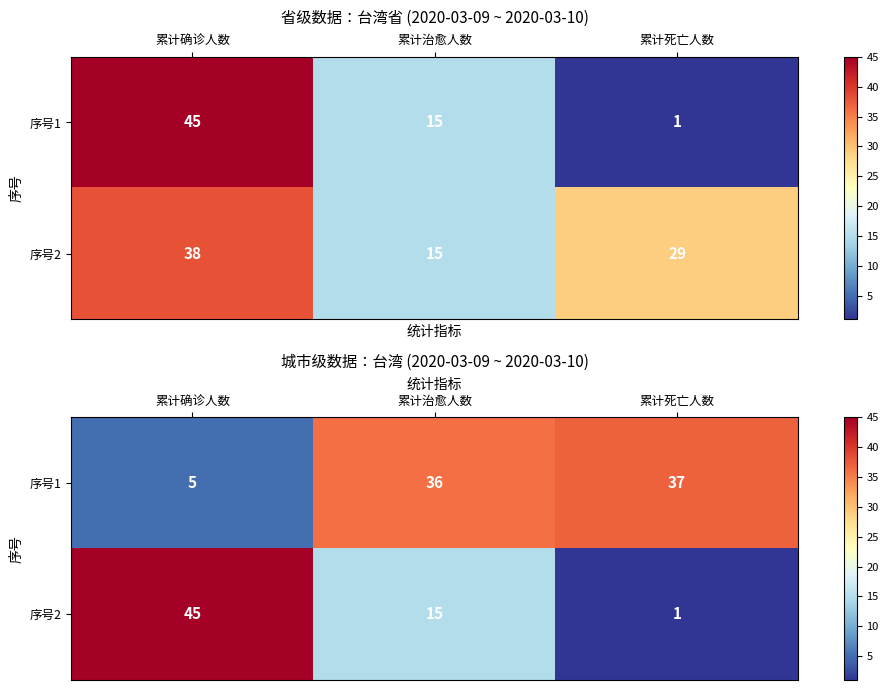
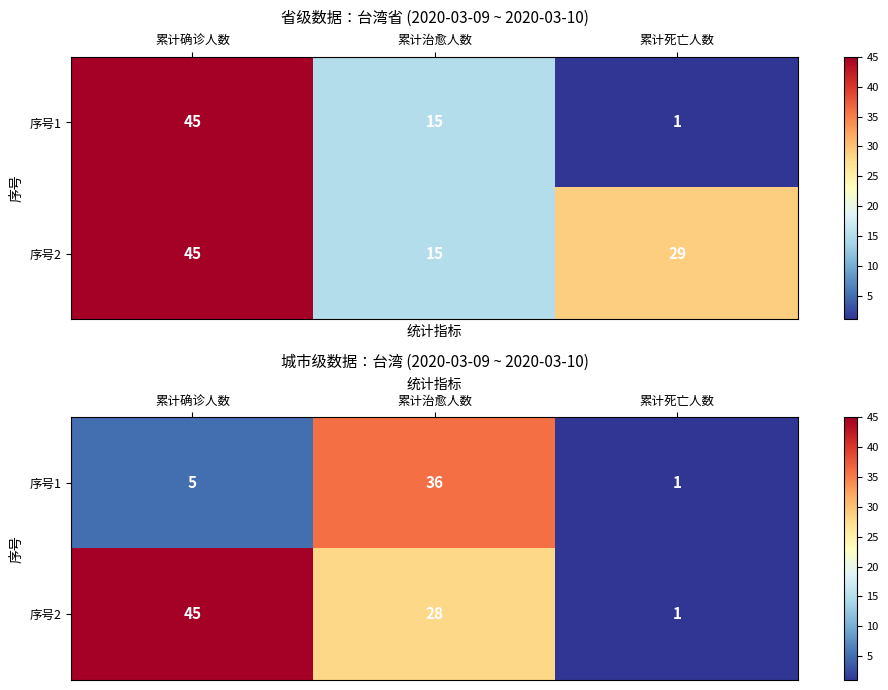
  {
    "省级数据：台湾省 (2020-03-09 ~ 2020-03-10)": {
      "序号1": {
        "累计确诊人数": 45,
        "累计治愈人数": 15,
        "累计死亡人数": 1
      },
      "序号2": {
-       "累计确诊人数": 38,
+       "累计确诊人数": 45,
        "累计治愈人数": 15,
        "累计死亡人数": 29
      }
    },
    "城市级数据：台湾 (2020-03-09 ~ 2020-03-10)": {
      "序号1": {
        "累计确诊人数": 5,
        "累计治愈人数": 36,
-       "累计死亡人数": 37
+       "累计死亡人数": 1
      },
      "序号2": {
        "累计确诊人数": 45,
-       "累计治愈人数": 15,
+       "累计治愈人数": 28,
        "累计死亡人数": 1
      }
    }
  }
